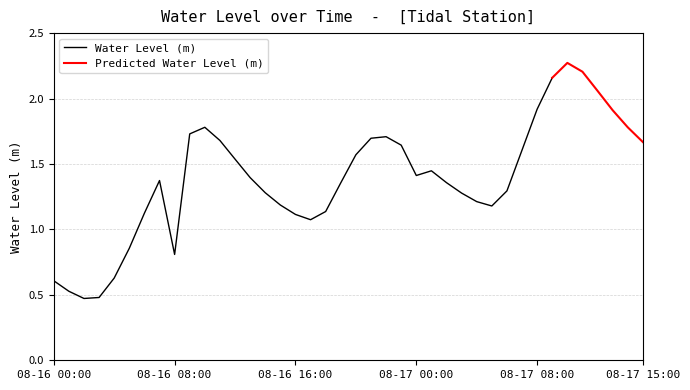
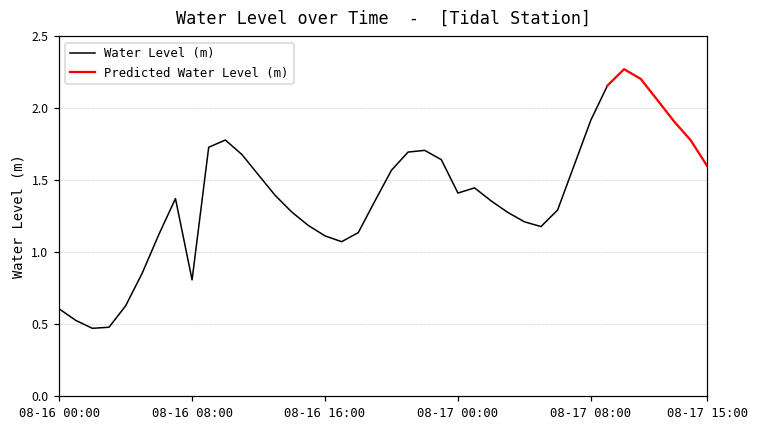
  {
    "Water Level (m)": {
      "08-16 00:00": 0.61,
      "08-16 08:00": 0.81,
      "08-16 16:00": 1.11,
      "08-17 00:00": 1.41,
      "08-17 08:00": 1.92
    },
    "Predicted Water Level (m)": {
-     "08-17 15:00": 1.67
+     "08-17 15:00": 1.60
    }
  }
